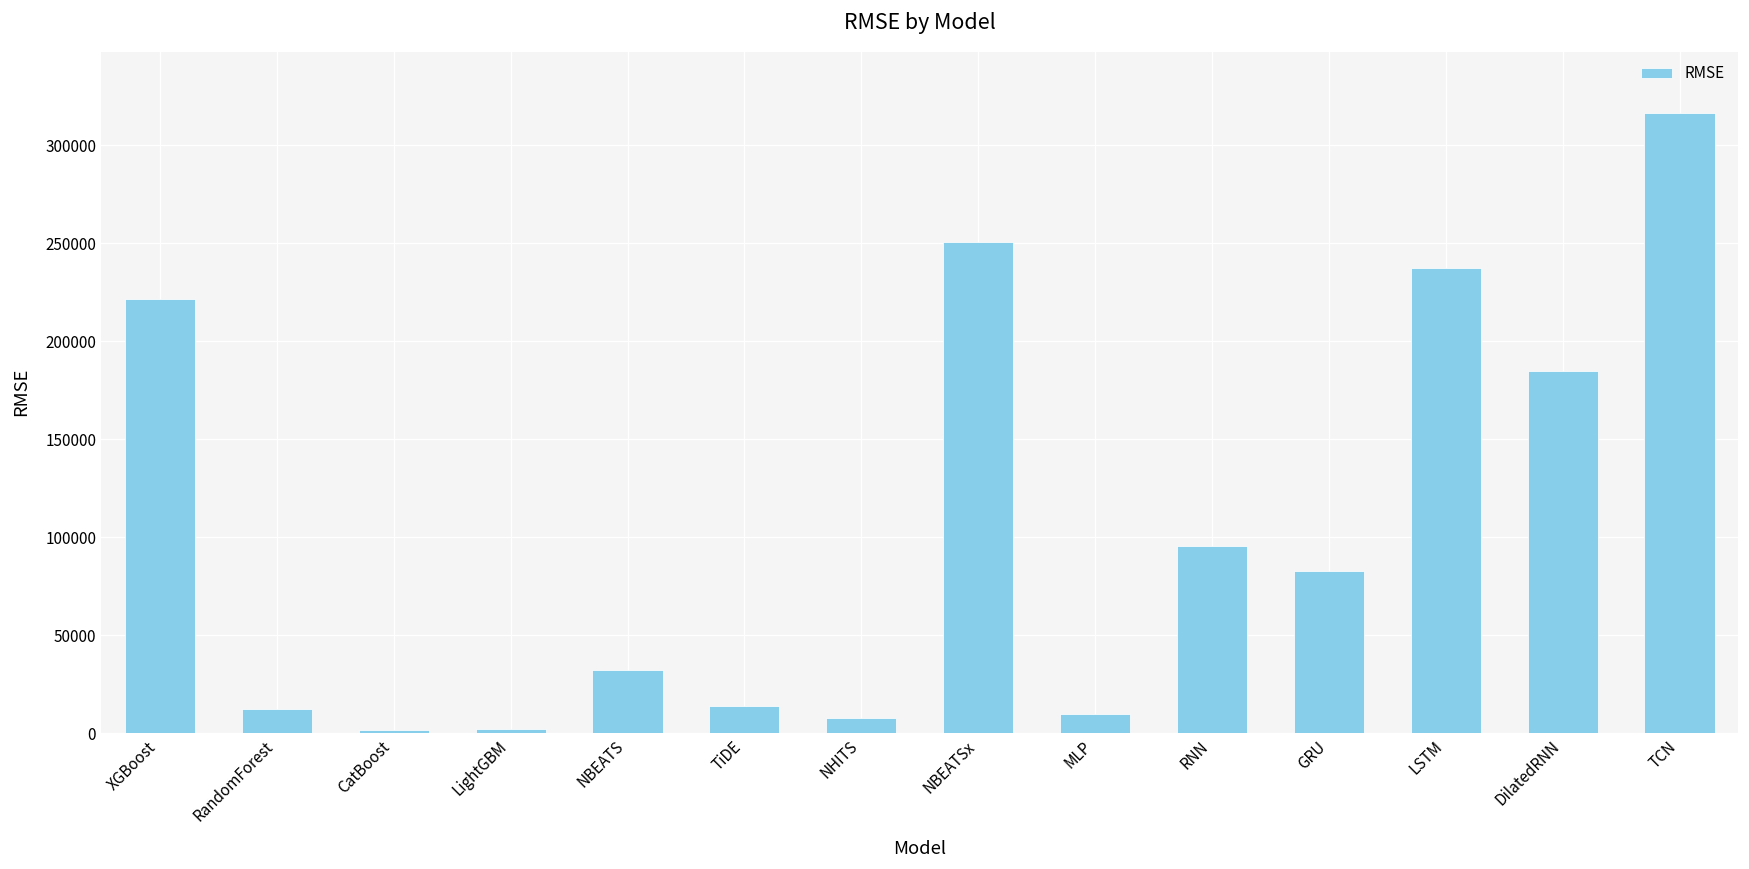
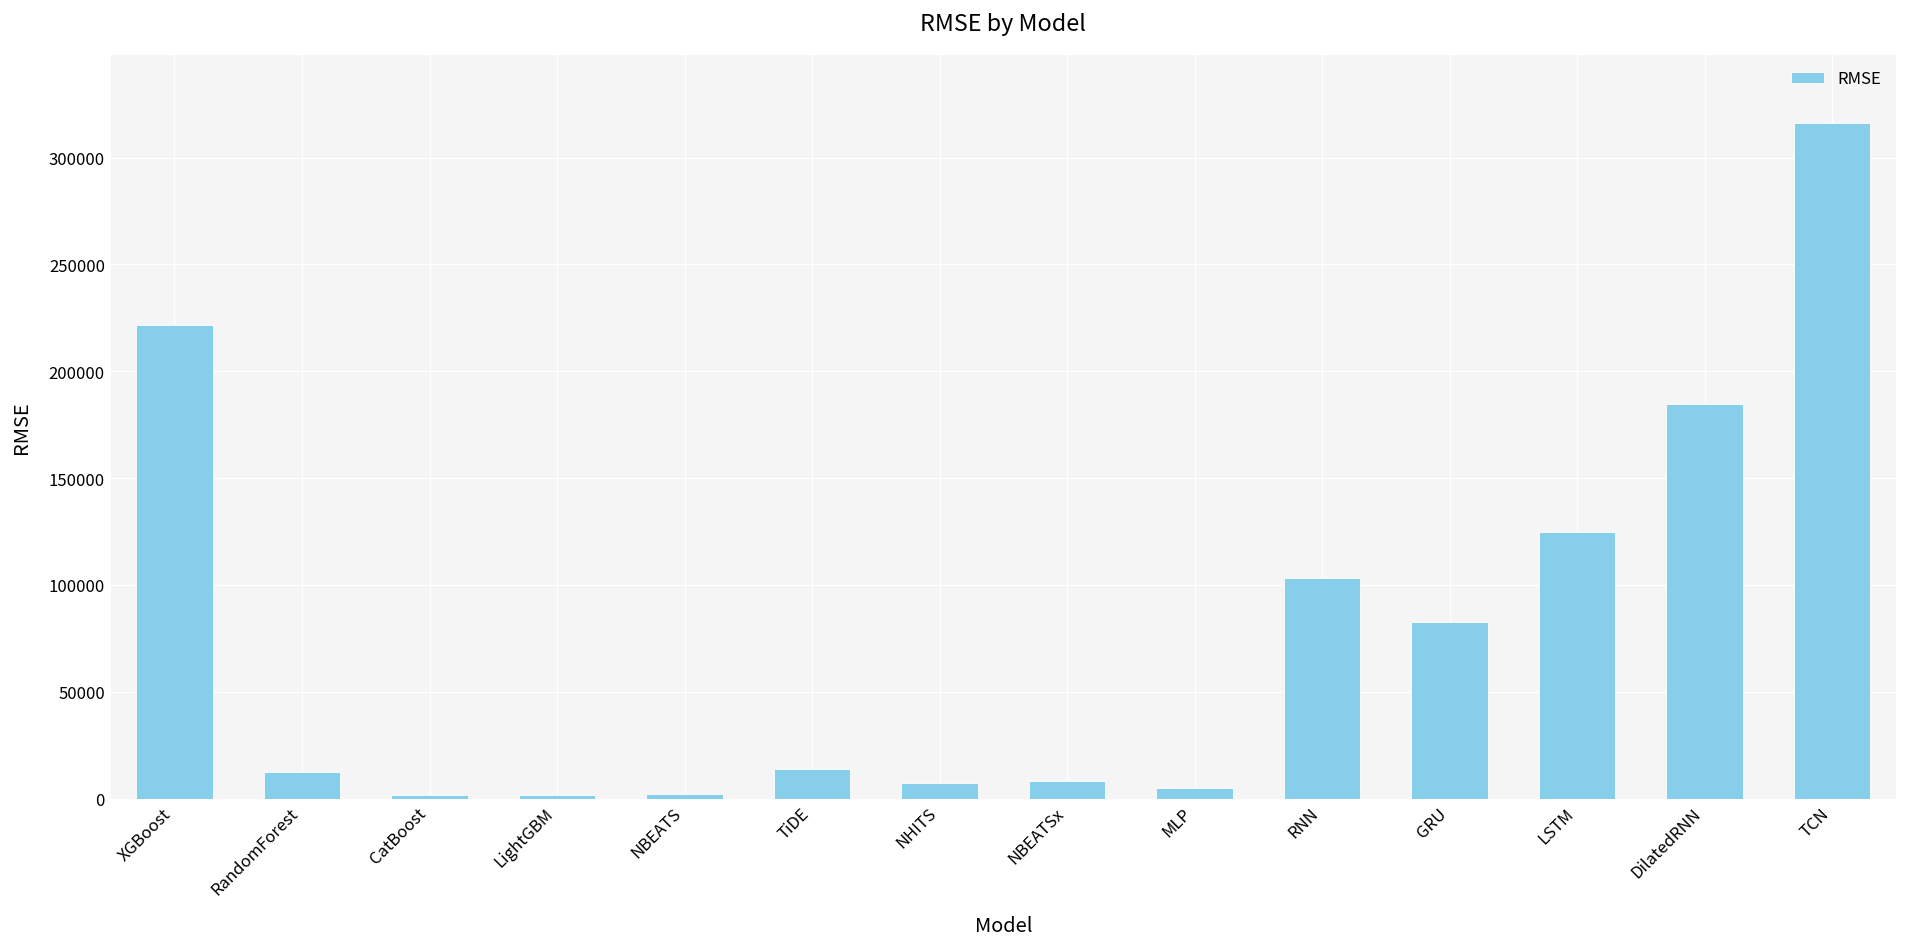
  {
    "XGBoost": 222000,
    "RandomForest": 12000,
    "CatBoost": 2000,
    "LightGBM": 2000,
-   "NBEATS": 32000,
+   "NBEATS": 2000,
    "TiDE": 14000,
    "NHITS": 7000,
-   "NBEATSx": 251000,
-   "MLP": 10000,
-   "RNN": 96000,
+   "NBEATSx": 8000,
+   "MLP": 5000,
+   "RNN": 103000,
    "GRU": 83000,
-   "LSTM": 237000,
+   "LSTM": 125000,
    "DilatedRNN": 185000,
    "TCN": 316000
  }
